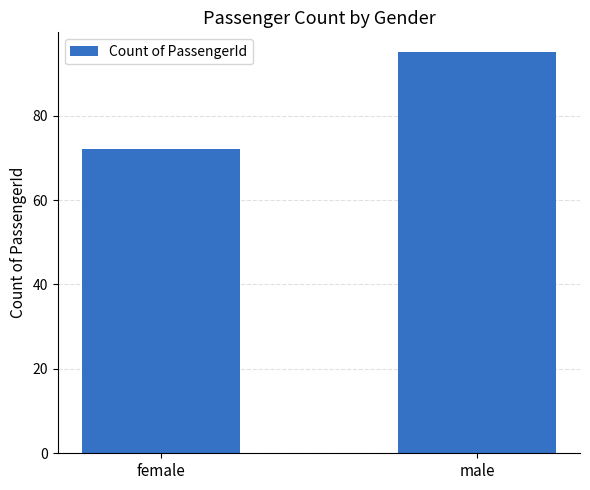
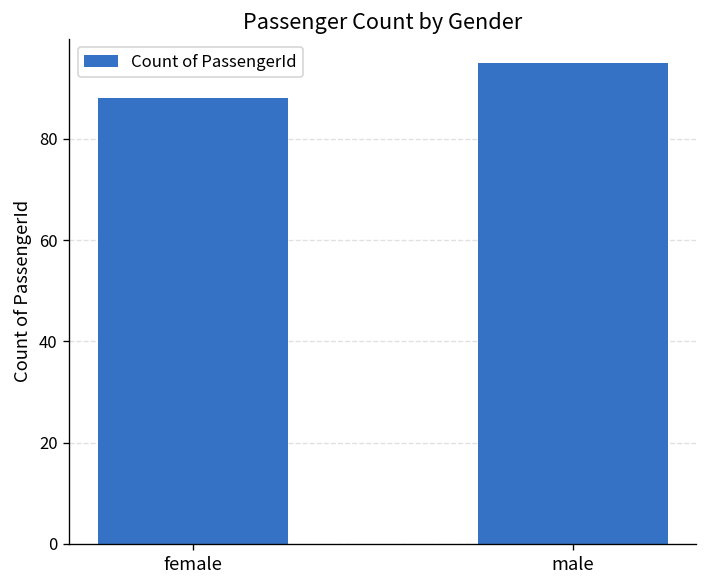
  {
-   "female": 72,
+   "female": 88,
    "male": 95
  }
